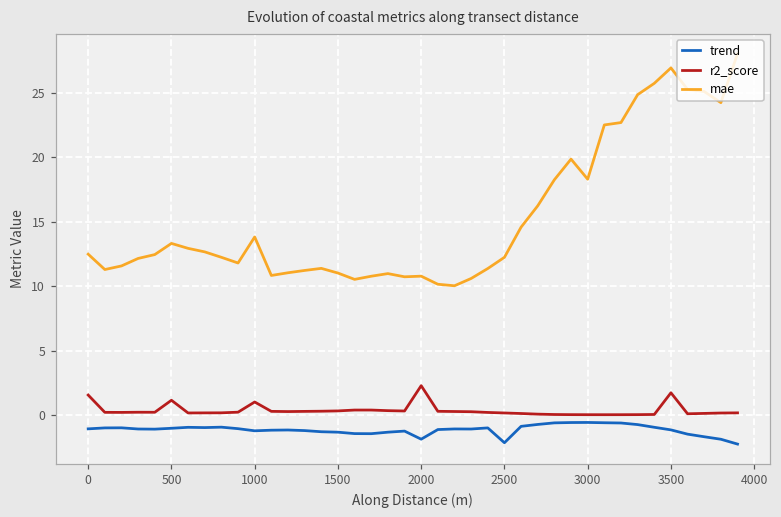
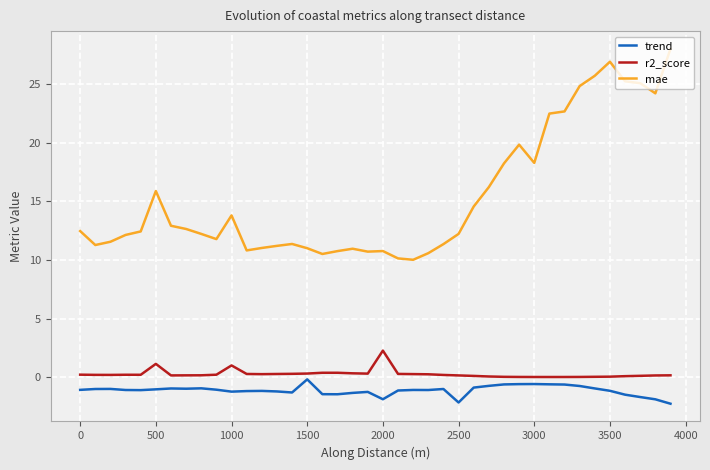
  {
    "trend": {
      "0": -1.1,
      "500": -1.0,
      "1000": -1.2,
-     "1500": -1.3,
+     "1500": -0.2,
      "2000": -1.9,
      "2500": -2.2,
      "3000": -0.6,
      "3500": -1.2
    },
    "r2_score": {
-     "0": 1.5,
+     "0": 0.2,
      "500": 1.1,
      "1000": 1.0,
      "1500": 0.3,
      "2000": 2.3,
      "2500": 0.2,
      "3000": 0.0,
-     "3500": 1.7
+     "3500": 0.1
    },
    "mae": {
      "0": 12.5,
-     "500": 13.3,
+     "500": 15.9,
      "1000": 13.8,
      "1500": 11.0,
      "2000": 10.8,
      "2500": 12.2,
      "3000": 18.3,
      "3500": 26.9
    }
  }
